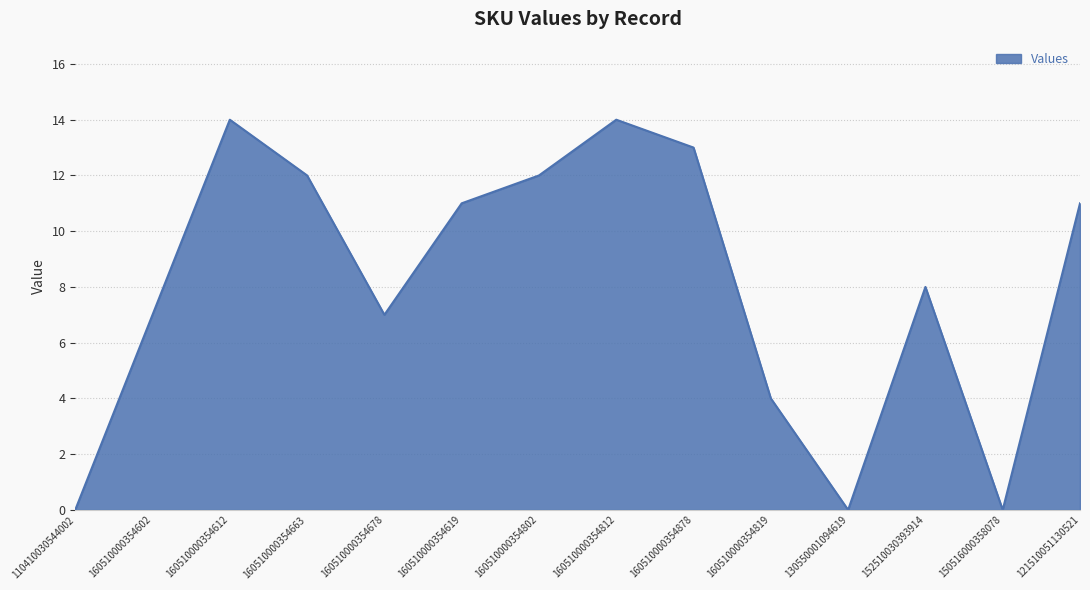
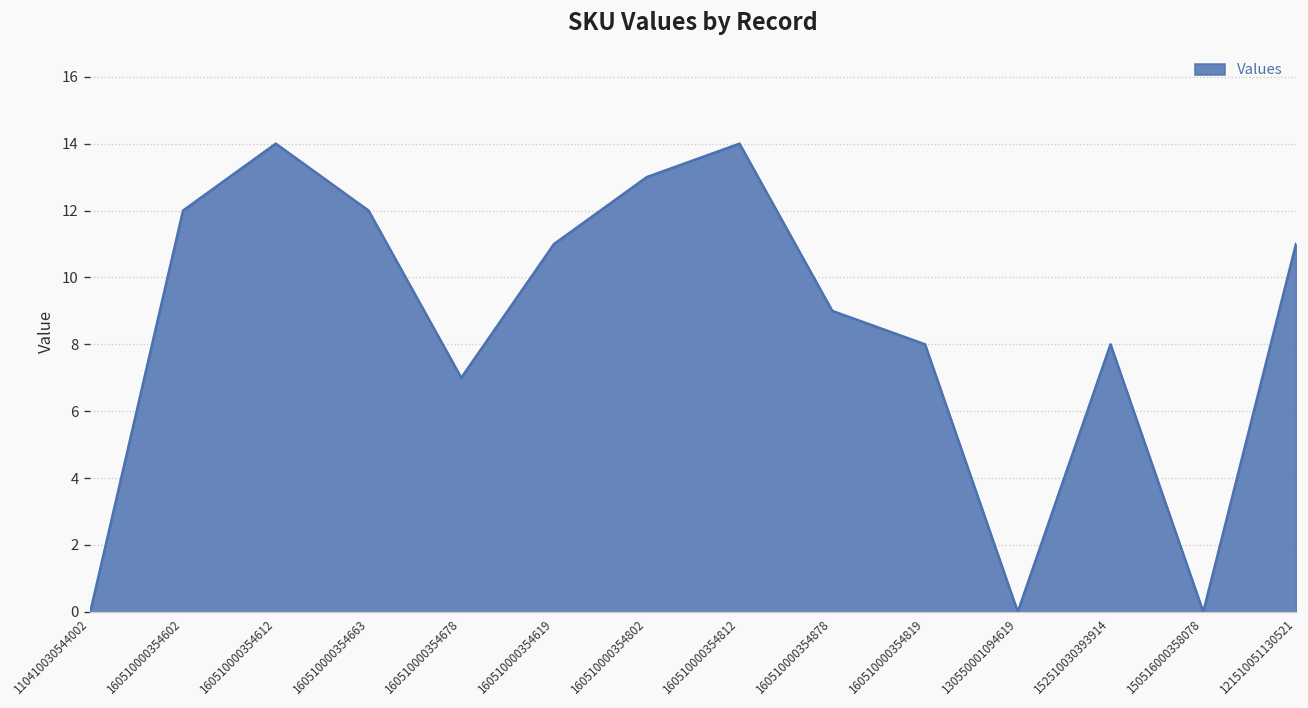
  {
    "110410030544002": 0,
-   "160510000354602": 7,
+   "160510000354602": 12,
    "160510000354612": 14,
    "160510000354663": 12,
    "160510000354678": 7,
    "160510000354619": 11,
-   "160510000354802": 12,
+   "160510000354802": 13,
    "160510000354812": 14,
-   "160510000354878": 13,
-   "160510000354819": 4,
+   "160510000354878": 9,
+   "160510000354819": 8,
    "130550001094619": 0,
    "152510030393914": 8,
    "150516000358078": 0,
    "121510051130521": 11
  }
